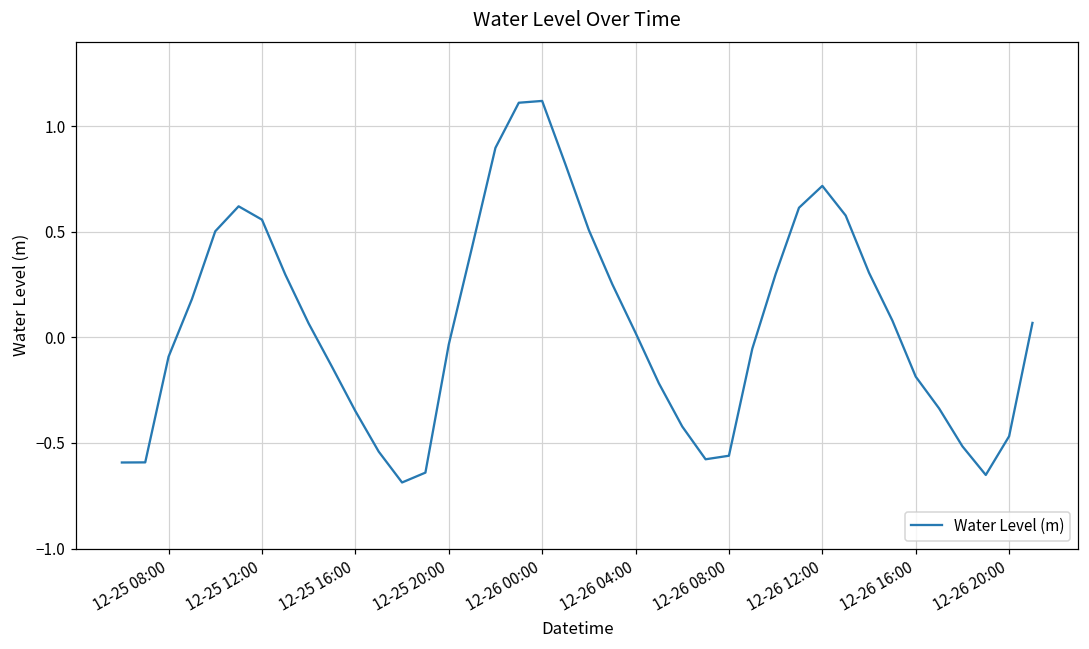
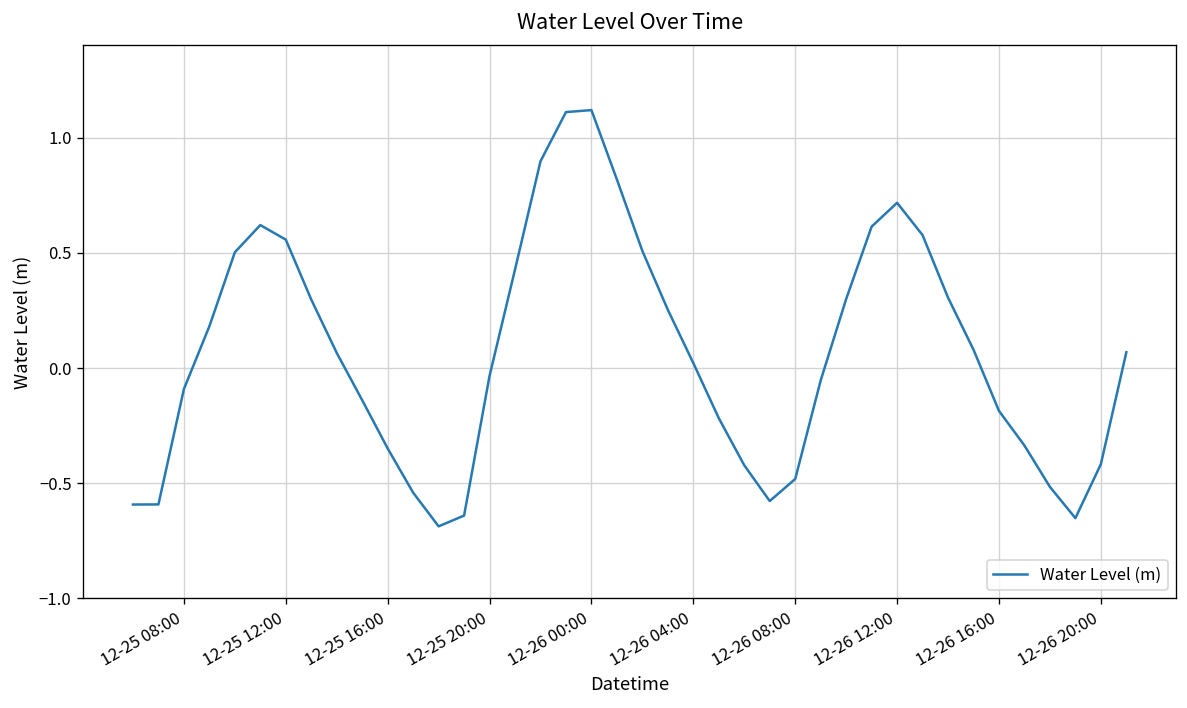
  {
    "12-25 08:00": -0.09,
    "12-25 12:00": 0.56,
    "12-25 16:00": -0.35,
    "12-25 20:00": -0.03,
    "12-26 00:00": 1.12,
    "12-26 04:00": 0.02,
-   "12-26 08:00": -0.56,
+   "12-26 08:00": -0.48,
    "12-26 12:00": 0.72,
    "12-26 16:00": -0.19,
-   "12-26 20:00": -0.47
+   "12-26 20:00": -0.42
  }
